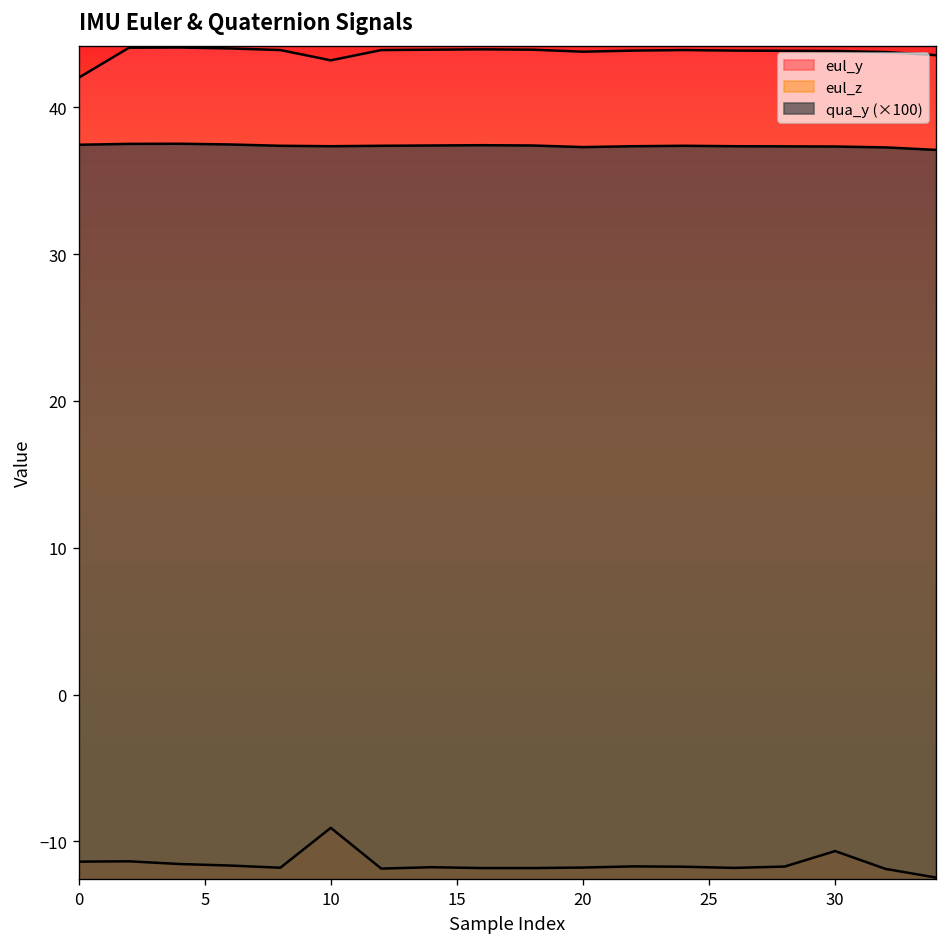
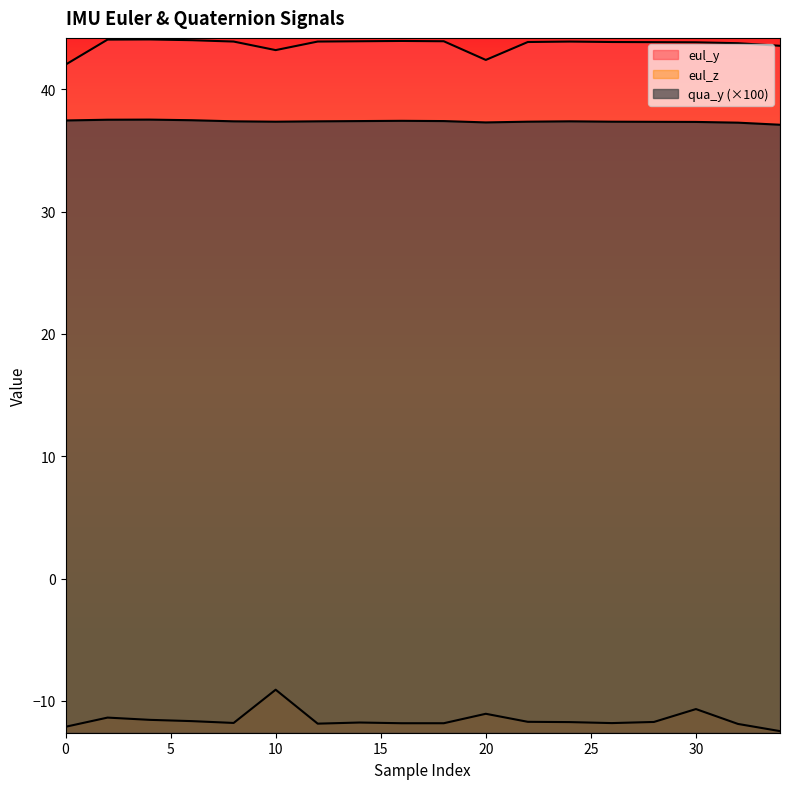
  {
    "eul_y": {
      "0": 42.0,
      "10": 43.2,
-     "20": 43.8,
+     "20": 42.4,
      "30": 43.8
    },
    "eul_z": {
-     "0": -11.4,
+     "0": -12.1,
      "10": -9.1,
-     "20": -11.8,
+     "20": -11.1,
      "30": -10.7
    },
    "qua_y (×100)": {
      "0": 37.5,
      "10": 37.4,
      "20": 37.3,
      "30": 37.3
    }
  }
